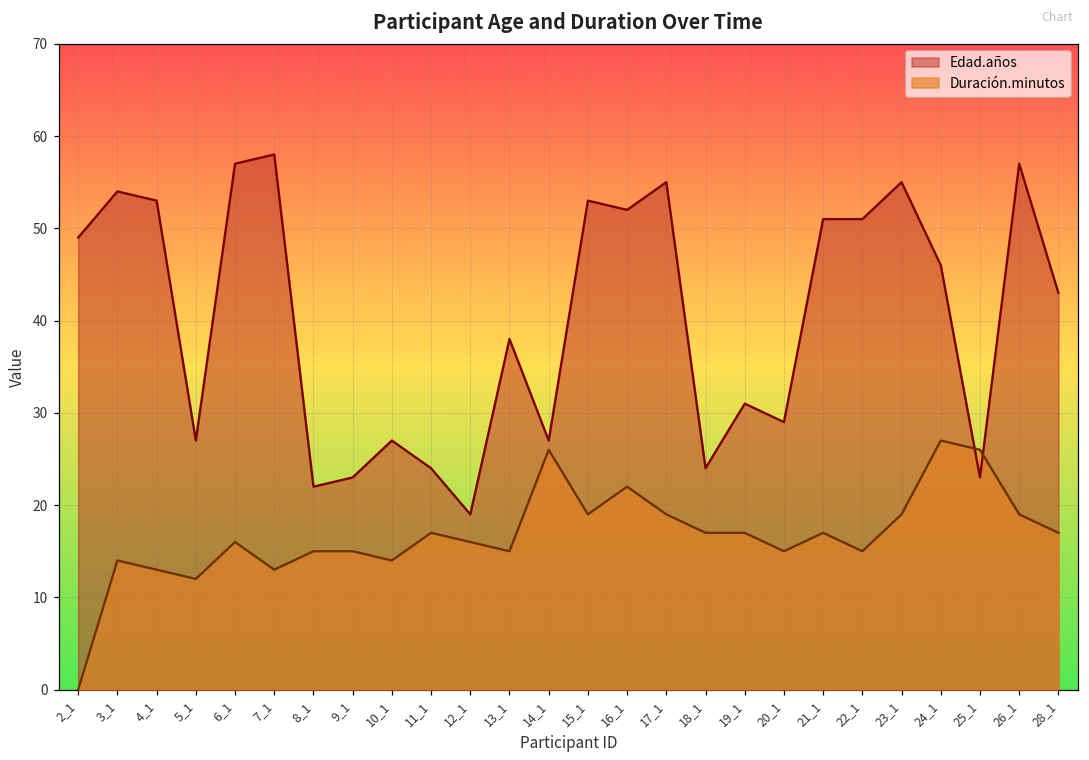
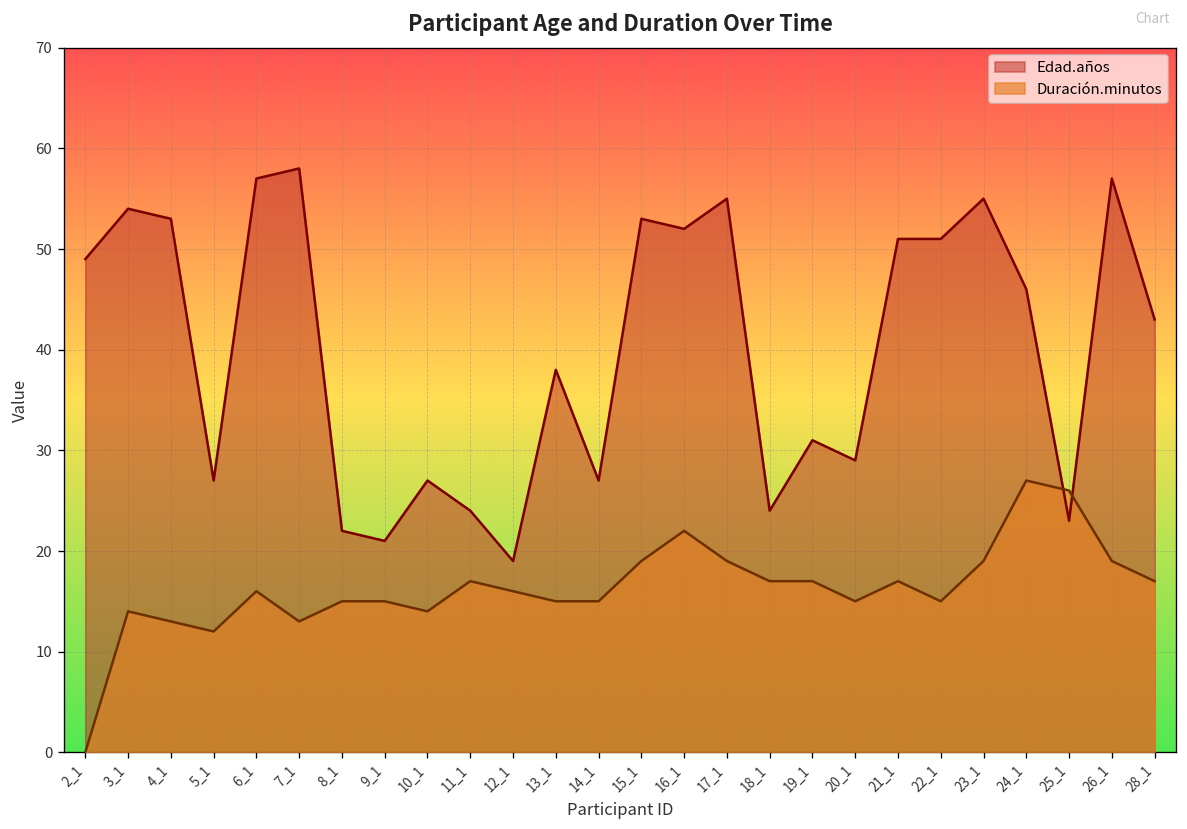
  {
    "Edad.años": {
      "2_1": 49,
      "3_1": 54,
      "4_1": 53,
      "5_1": 27,
      "6_1": 57,
      "7_1": 58,
      "8_1": 22,
-     "9_1": 23,
+     "9_1": 21,
      "10_1": 27,
      "11_1": 24,
      "12_1": 19,
      "13_1": 38,
      "14_1": 27,
      "15_1": 53,
      "16_1": 52,
      "17_1": 55,
      "18_1": 24,
      "19_1": 31,
      "20_1": 29,
      "21_1": 51,
      "22_1": 51,
      "23_1": 55,
      "24_1": 46,
      "25_1": 23,
      "26_1": 57,
      "28_1": 43
    },
    "Duración.minutos": {
      "2_1": 0,
      "3_1": 14,
      "4_1": 13,
      "5_1": 12,
      "6_1": 16,
      "7_1": 13,
      "8_1": 15,
      "9_1": 15,
      "10_1": 14,
      "11_1": 17,
      "12_1": 16,
      "13_1": 15,
-     "14_1": 26,
+     "14_1": 15,
      "15_1": 19,
      "16_1": 22,
      "17_1": 19,
      "18_1": 17,
      "19_1": 17,
      "20_1": 15,
      "21_1": 17,
      "22_1": 15,
      "23_1": 19,
      "24_1": 27,
      "25_1": 26,
      "26_1": 19,
      "28_1": 17
    }
  }
